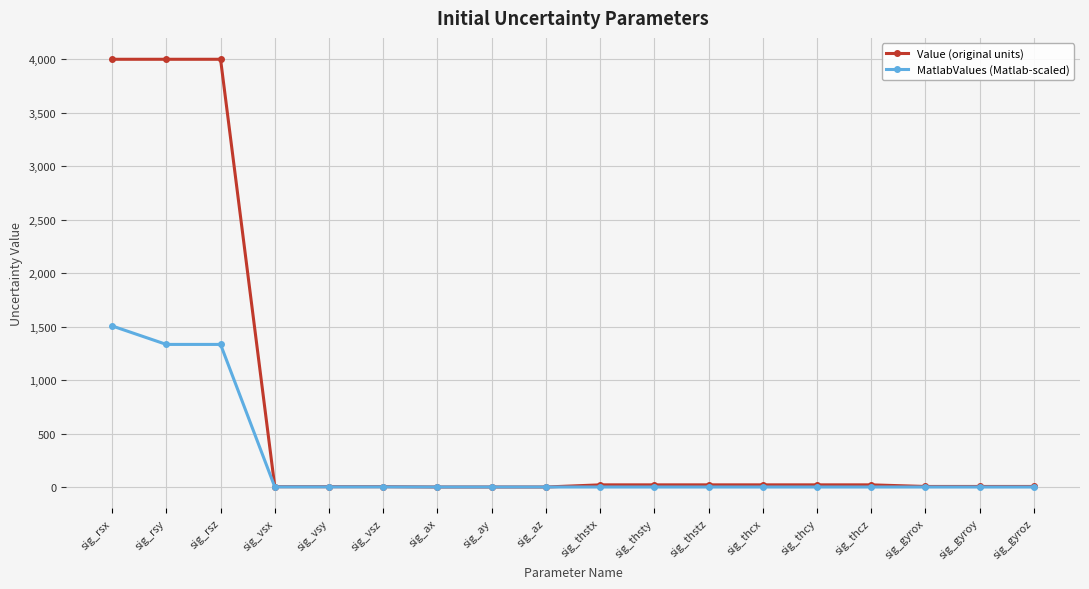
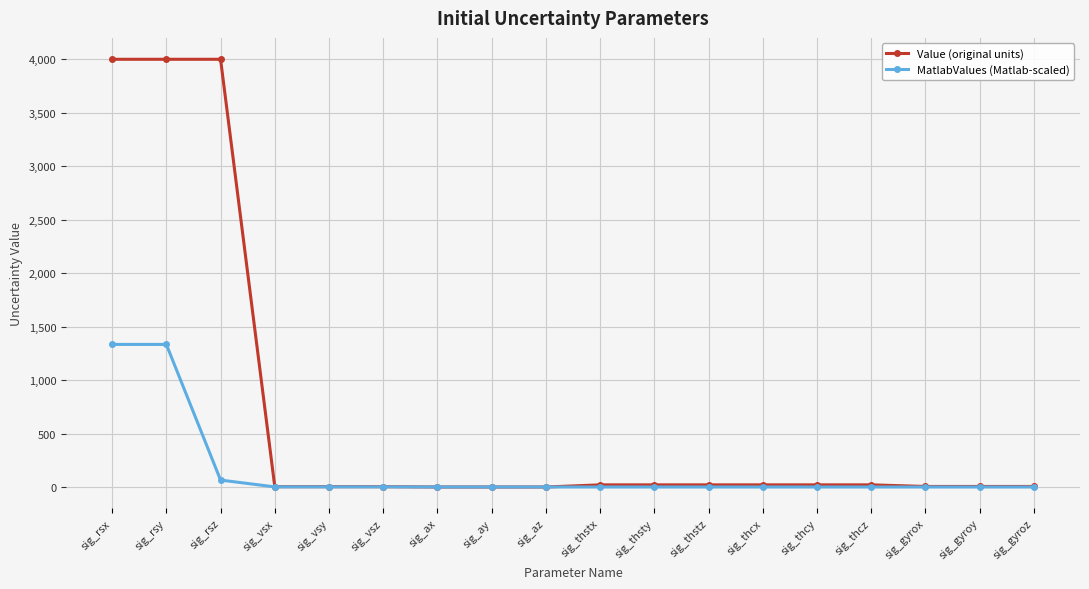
  {
    "Value (original units)": {
      "sig_rsx": "4,000",
      "sig_rsy": "4,000",
      "sig_rsz": "4,000"
    },
    "MatlabValues (Matlab-scaled)": {
-     "sig_rsx": "1,510",
+     "sig_rsx": "1,330",
      "sig_rsy": "1,330",
-     "sig_rsz": "1,330"
+     "sig_rsz": "60"
    }
  }
